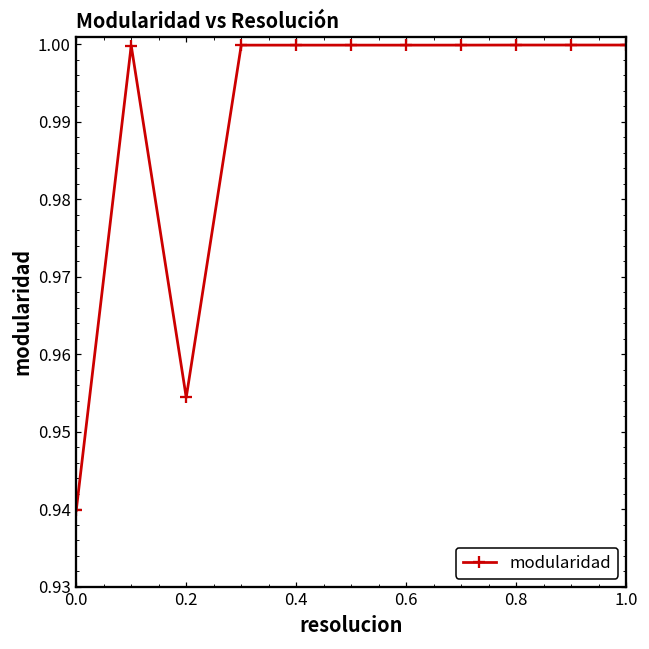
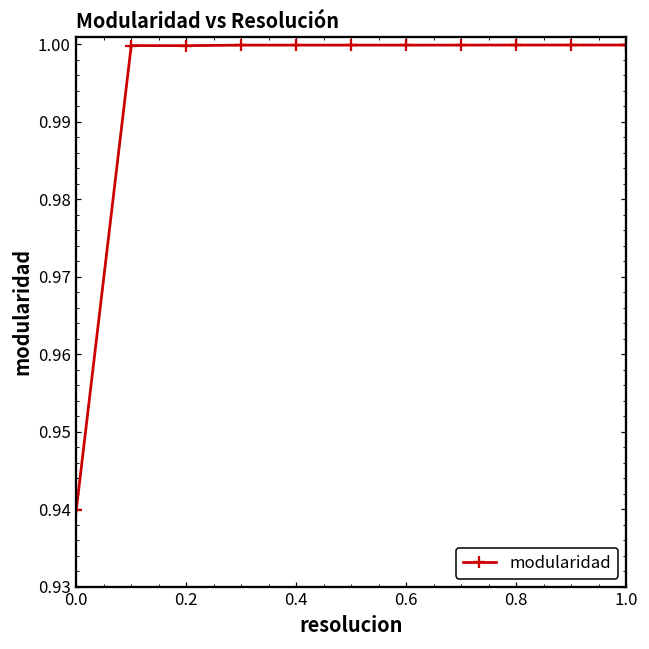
  {
    "0.0": 0.940,
-   "0.2": 0.954,
+   "0.2": 1.000,
    "0.4": 1.000,
    "0.6": 1.000,
    "0.8": 1.000,
    "1.0": 1.000
  }
